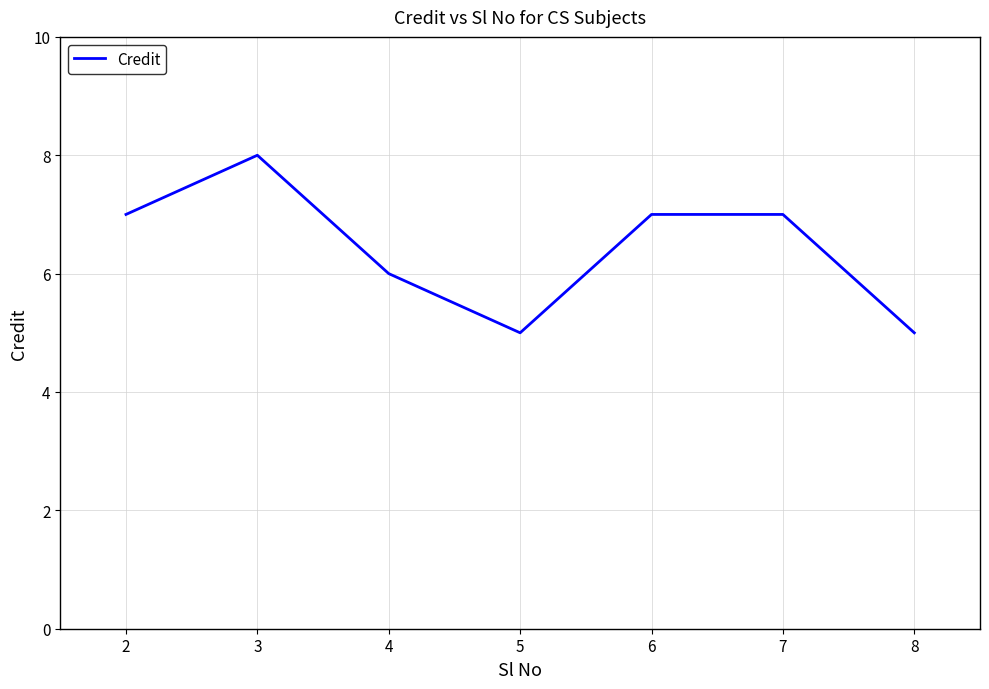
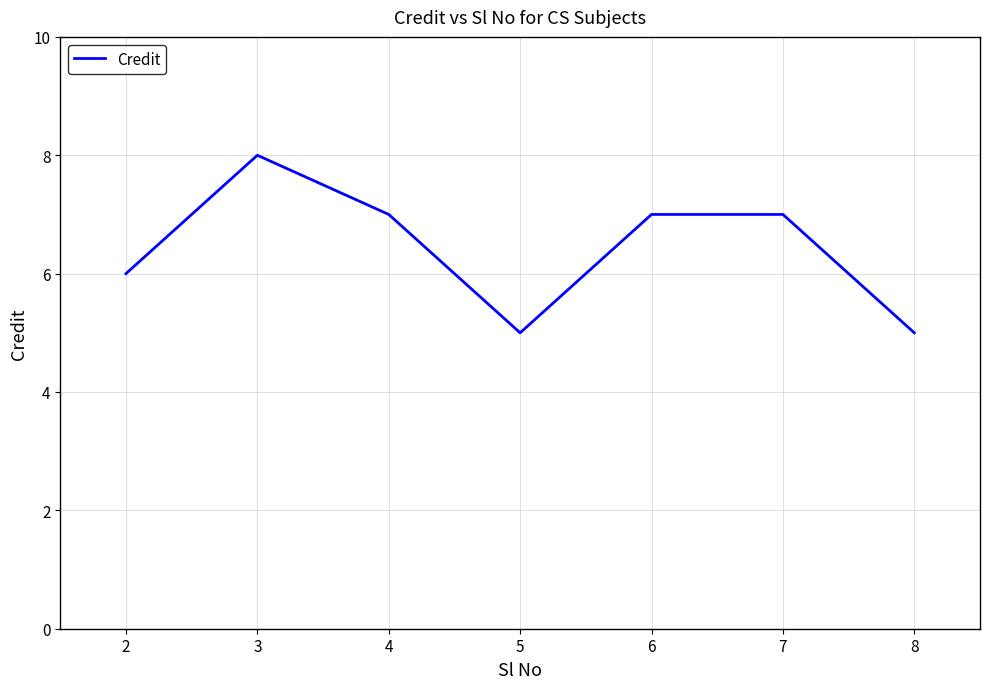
  {
-   "2": 7,
+   "2": 6,
    "3": 8,
-   "4": 6,
+   "4": 7,
    "5": 5,
    "6": 7,
    "7": 7,
    "8": 5
  }
